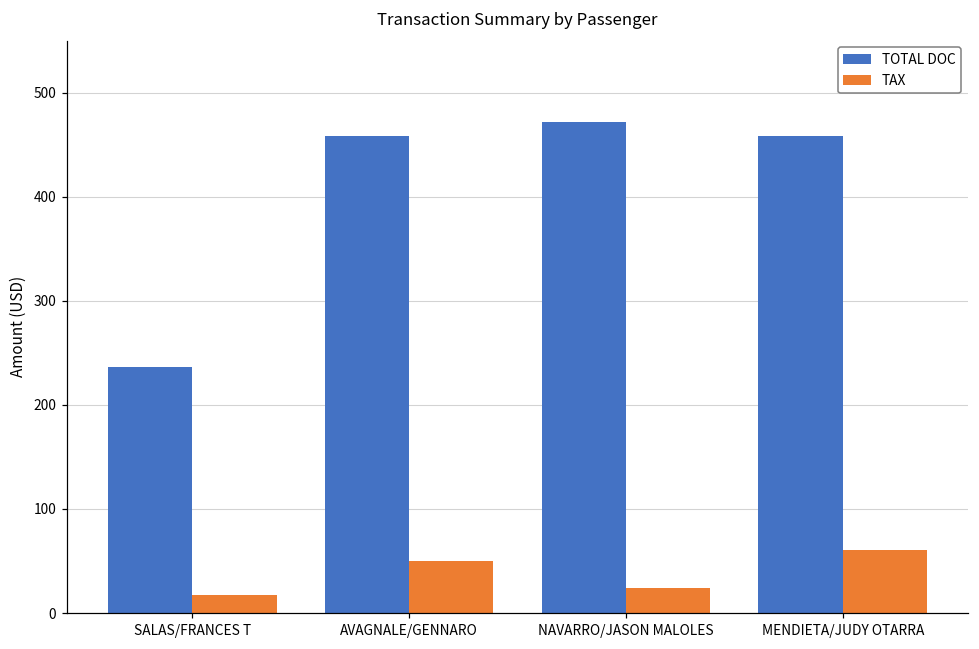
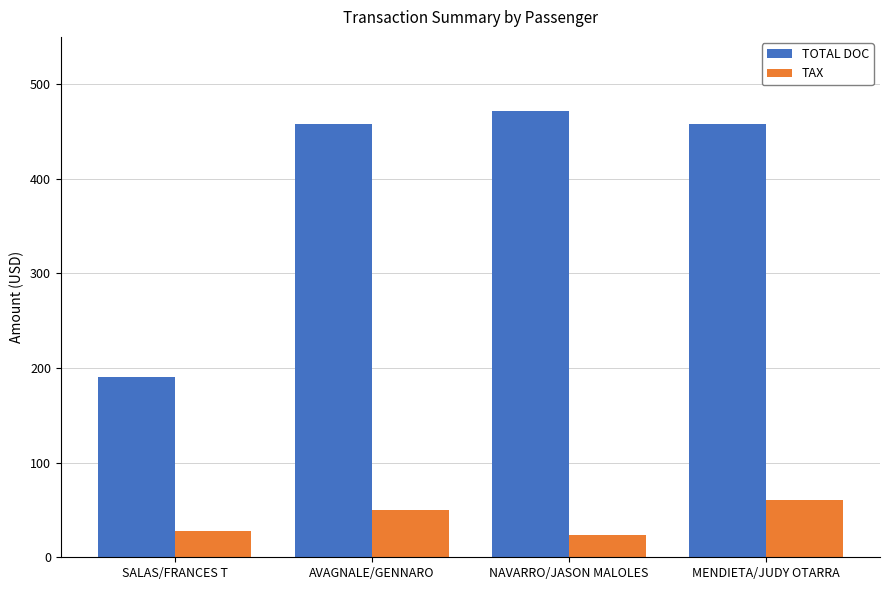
  {
    "TOTAL DOC": {
-     "SALAS/FRANCES T": 240,
+     "SALAS/FRANCES T": 190,
      "AVAGNALE/GENNARO": 460,
      "NAVARRO/JASON MALOLES": 470,
      "MENDIETA/JUDY OTARRA": 460
    },
    "TAX": {
-     "SALAS/FRANCES T": 20,
+     "SALAS/FRANCES T": 30,
      "AVAGNALE/GENNARO": 50,
      "NAVARRO/JASON MALOLES": 20,
      "MENDIETA/JUDY OTARRA": 60
    }
  }
